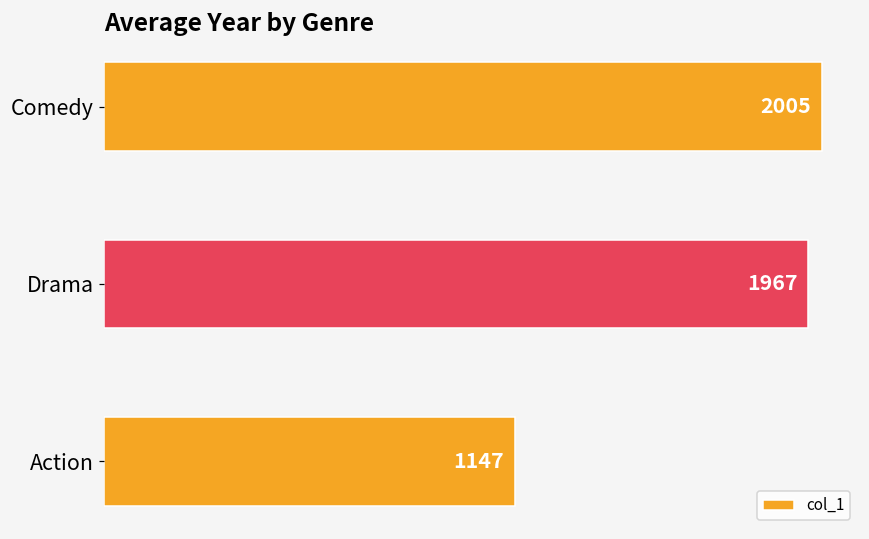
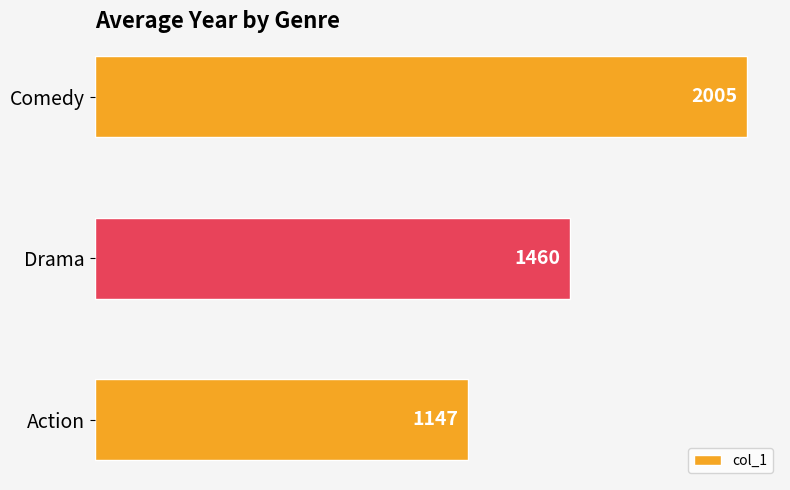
  {
    "Comedy": 2005,
-   "Drama": 1967,
+   "Drama": 1460,
    "Action": 1147
  }
